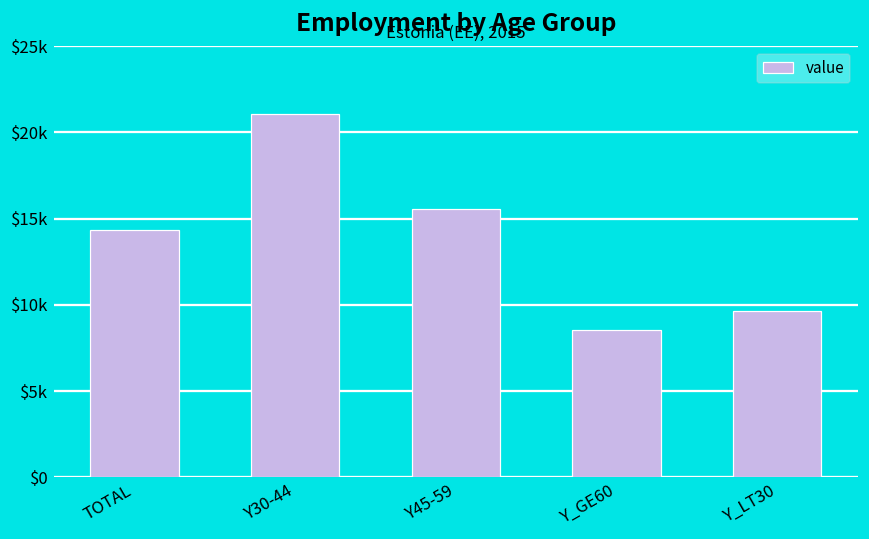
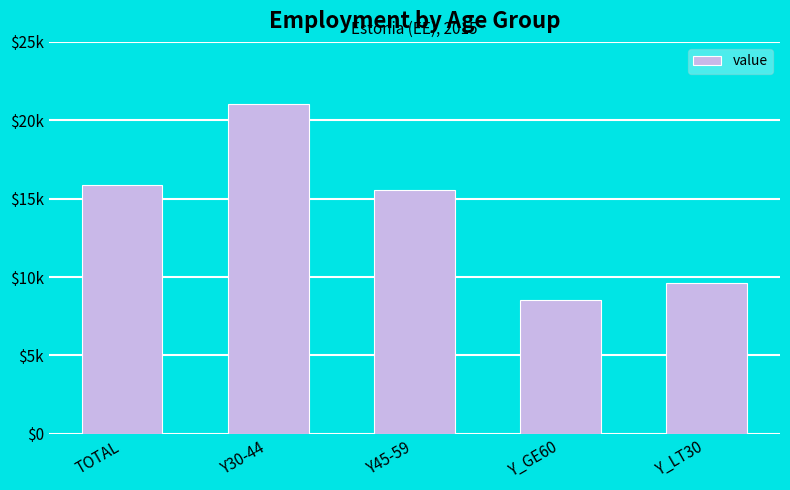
  {
-   "TOTAL": "$14300",
+   "TOTAL": "$15900",
    "Y30-44": "$21100",
    "Y45-59": "$15600",
    "Y_GE60": "$8500",
    "Y_LT30": "$9700"
  }
